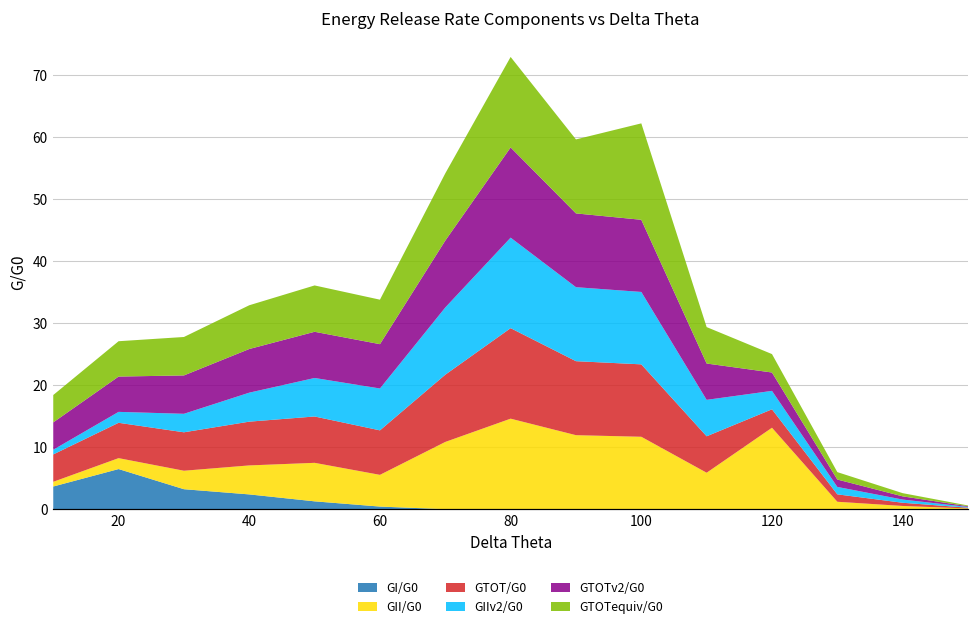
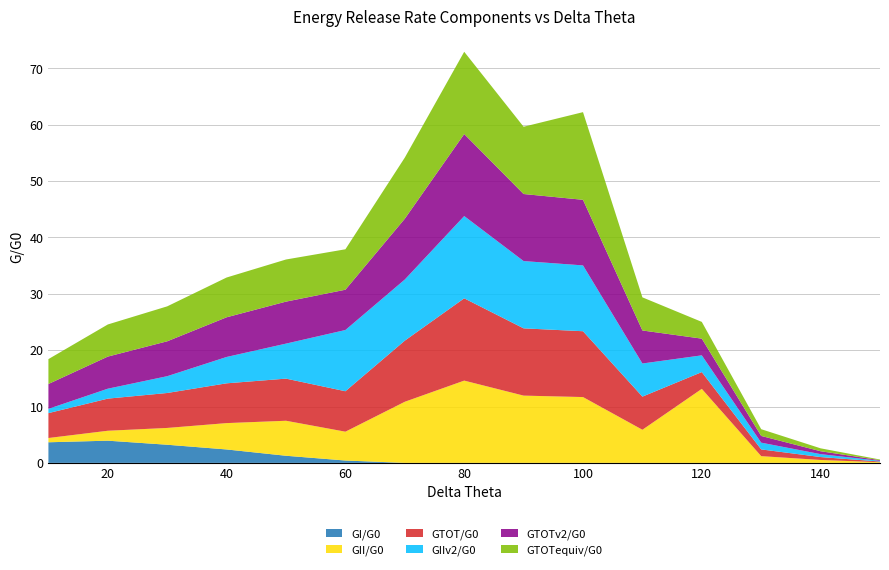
  {
    "GI/G0": {
-     "20": 6,
+     "20": 4,
      "40": 2
    },
    "GII/G0": {
      "20": 2,
      "40": 5,
      "60": 5,
      "80": 15,
      "100": 12,
      "120": 13,
      "140": 1
    },
    "GTOT/G0": {
      "20": 6,
      "40": 7,
      "60": 7,
      "80": 15,
      "100": 12,
      "120": 3,
      "140": 1
    },
    "GIIv2/G0": {
      "20": 2,
      "40": 5,
-     "60": 7,
+     "60": 11,
      "80": 15,
      "100": 12,
      "120": 3,
      "140": 1
    },
    "GTOTv2/G0": {
      "20": 6,
      "40": 7,
      "60": 7,
      "80": 15,
      "100": 12,
      "120": 3,
      "140": 1
    },
    "GTOTequiv/G0": {
      "20": 6,
      "40": 7,
      "60": 7,
      "80": 15,
      "100": 16,
      "120": 3,
      "140": 1
    }
  }
